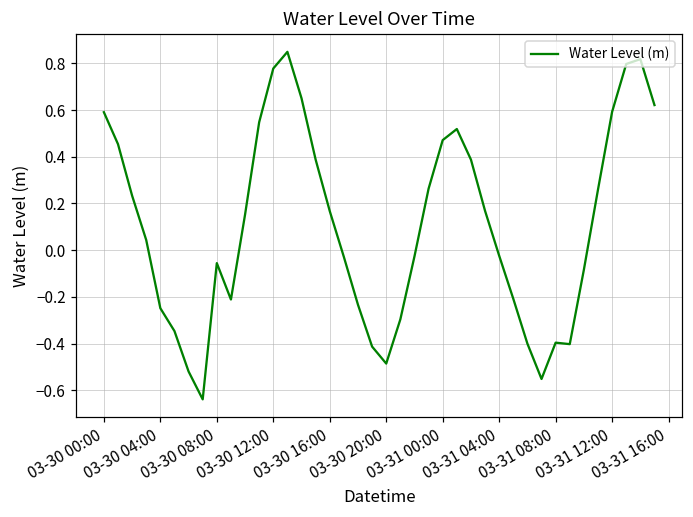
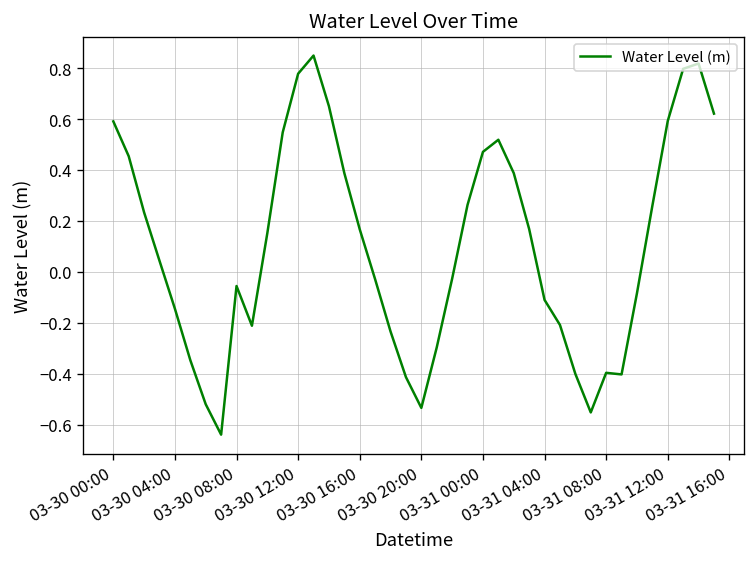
  {
    "03-30 00:00": 0.59,
-   "03-30 04:00": -0.25,
+   "03-30 04:00": -0.14,
    "03-30 08:00": -0.06,
    "03-30 12:00": 0.78,
    "03-30 16:00": 0.17,
-   "03-30 20:00": -0.49,
+   "03-30 20:00": -0.53,
    "03-31 00:00": 0.47,
-   "03-31 04:00": -0.02,
+   "03-31 04:00": -0.11,
    "03-31 08:00": -0.40,
    "03-31 12:00": 0.59
  }
